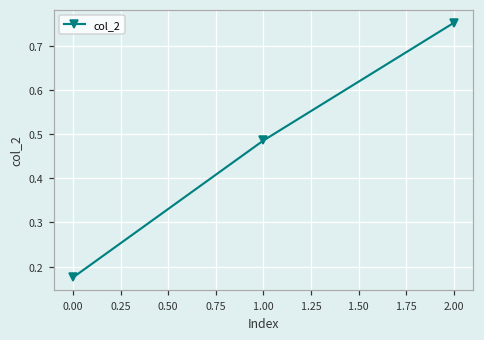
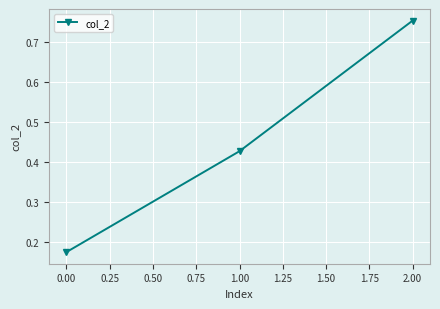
  {
    "0.00": 0.18,
-   "1.00": 0.49,
+   "1.00": 0.43,
    "2.00": 0.75
  }
